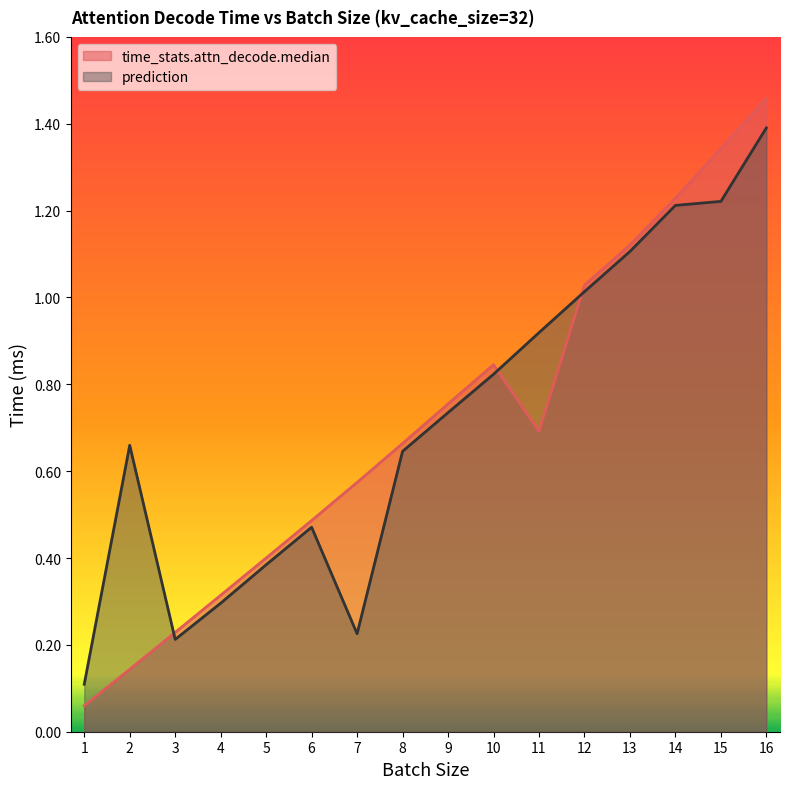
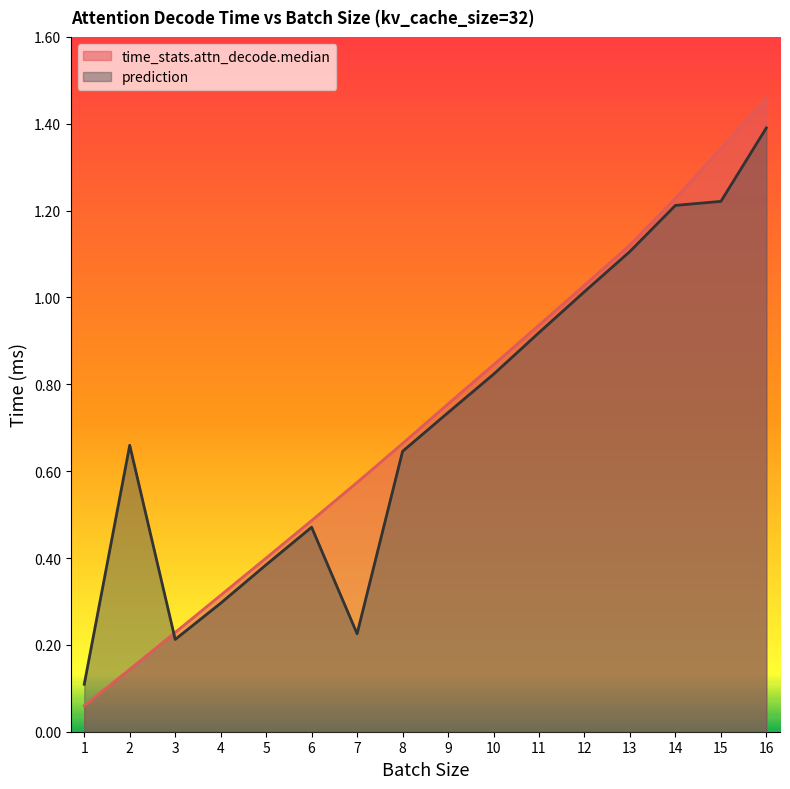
  {
    "time_stats.attn_decode.median": {
      "1": 0.06,
      "2": 0.14,
      "3": 0.23,
      "4": 0.31,
      "5": 0.40,
      "6": 0.49,
      "7": 0.57,
      "8": 0.66,
      "9": 0.75,
      "10": 0.85,
-     "11": 0.69,
+     "11": 0.94,
      "12": 1.03,
      "13": 1.12,
      "14": 1.23,
      "15": 1.34,
      "16": 1.46
    },
    "prediction": {
      "1": 0.11,
      "2": 0.66,
      "3": 0.21,
      "4": 0.30,
      "5": 0.38,
      "6": 0.47,
      "7": 0.23,
      "8": 0.65,
      "9": 0.73,
      "10": 0.82,
      "11": 0.92,
      "12": 1.01,
      "13": 1.11,
      "14": 1.21,
      "15": 1.22,
      "16": 1.39
    }
  }
